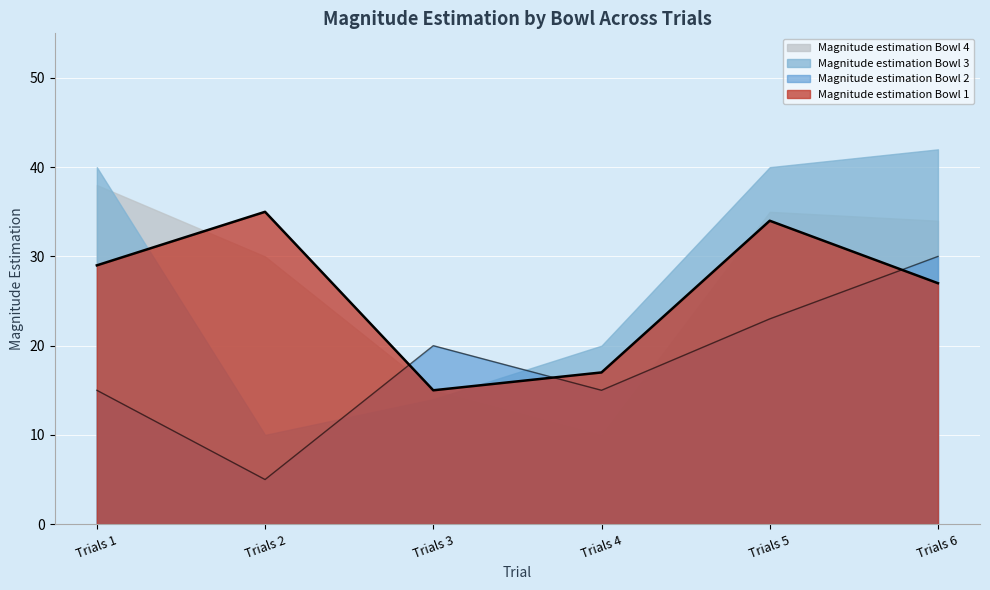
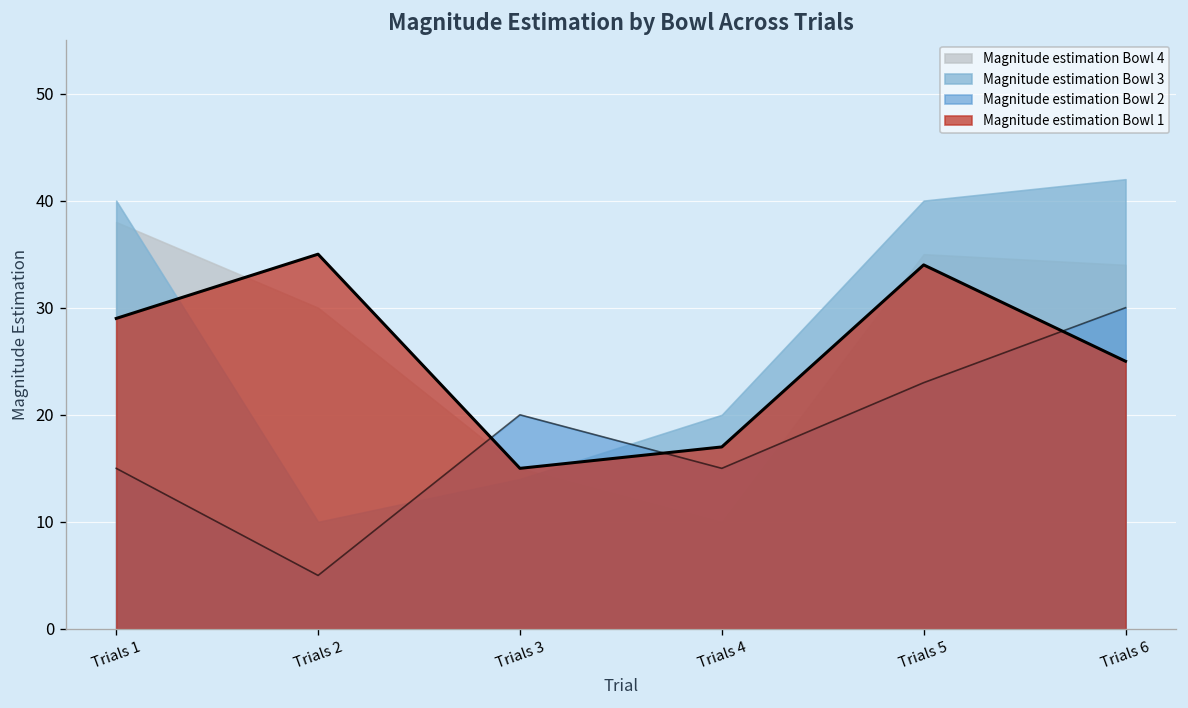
  {
    "Magnitude estimation Bowl 4": {
      "Trials 1": 38,
      "Trials 2": 30,
      "Trials 4": 10,
      "Trials 5": 35,
      "Trials 6": 34
    },
    "Magnitude estimation Bowl 1": {
      "Trials 1": 29,
      "Trials 2": 35,
      "Trials 4": 17,
      "Trials 5": 34,
-     "Trials 6": 27
+     "Trials 6": 25
    }
  }
